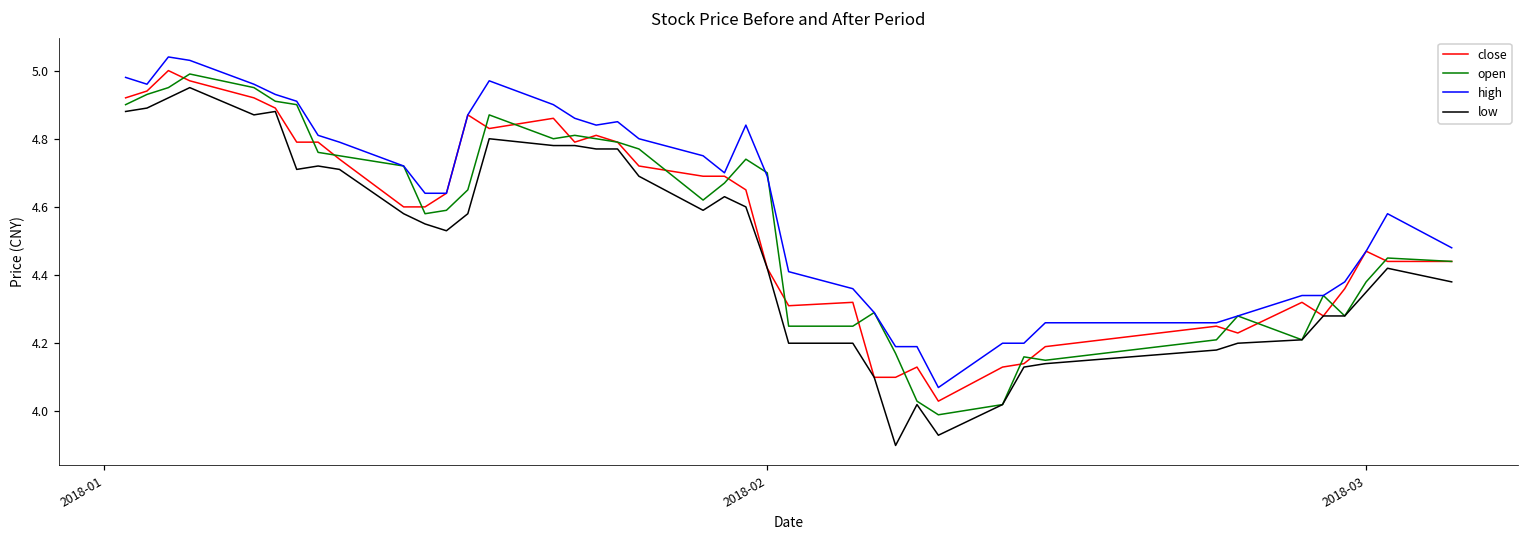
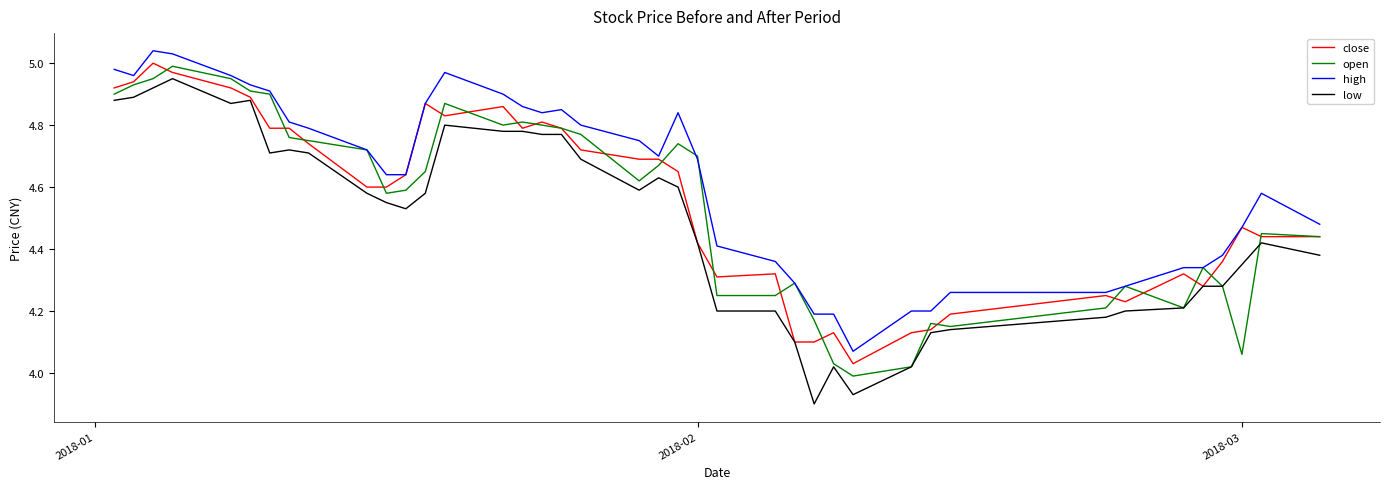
  {
    "open": {
      "2018-02": 4.70,
-     "2018-03": 4.38
+     "2018-03": 4.06
    },
    "high": {
      "2018-02": 4.69
    },
    "low": {
      "2018-03": 4.35
    }
  }
